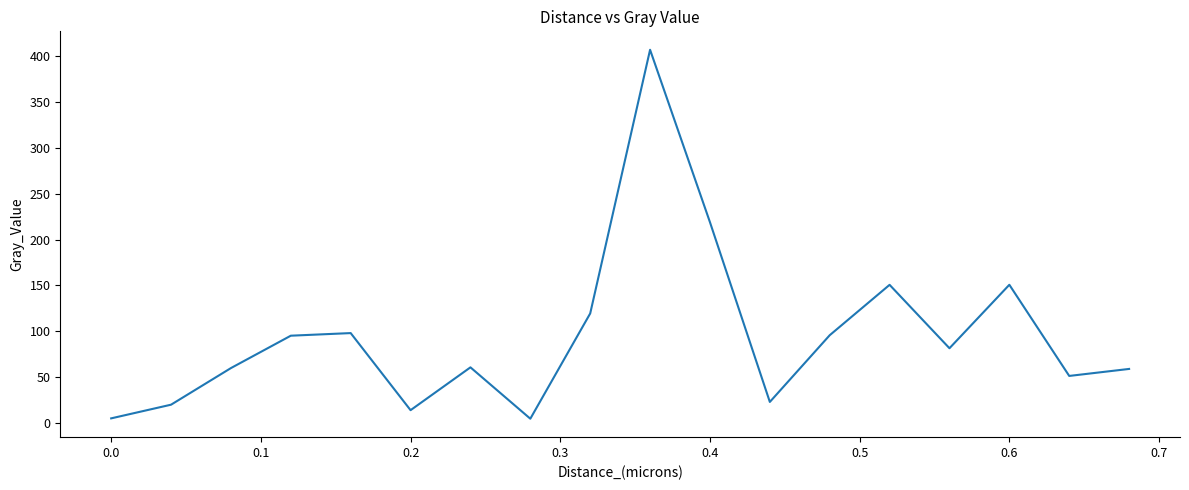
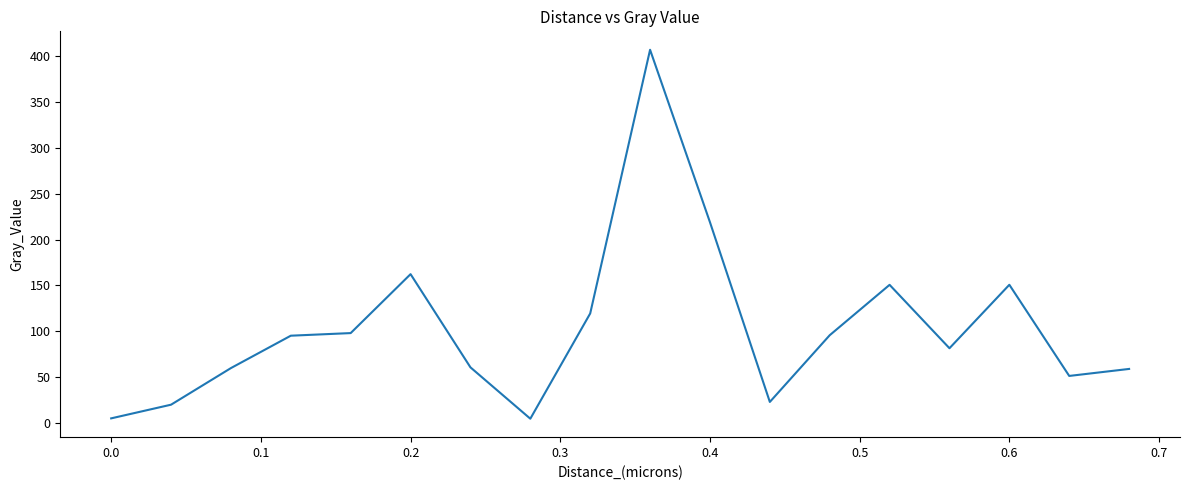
  {
    "0.0": 10,
-   "0.2": 10,
+   "0.2": 160,
    "0.4": 220,
    "0.6": 150
  }
